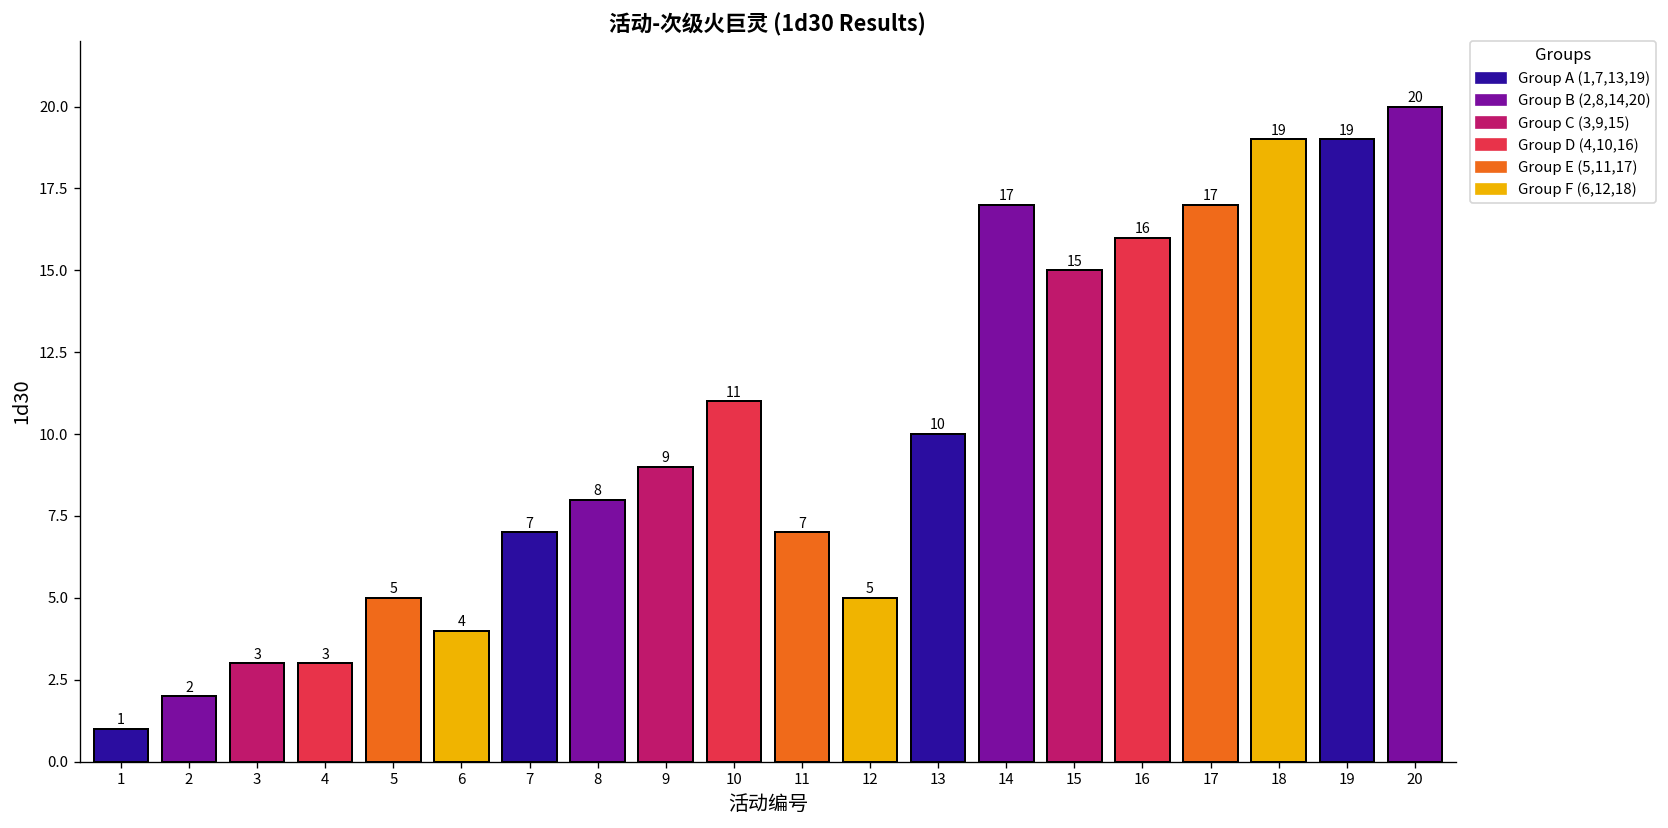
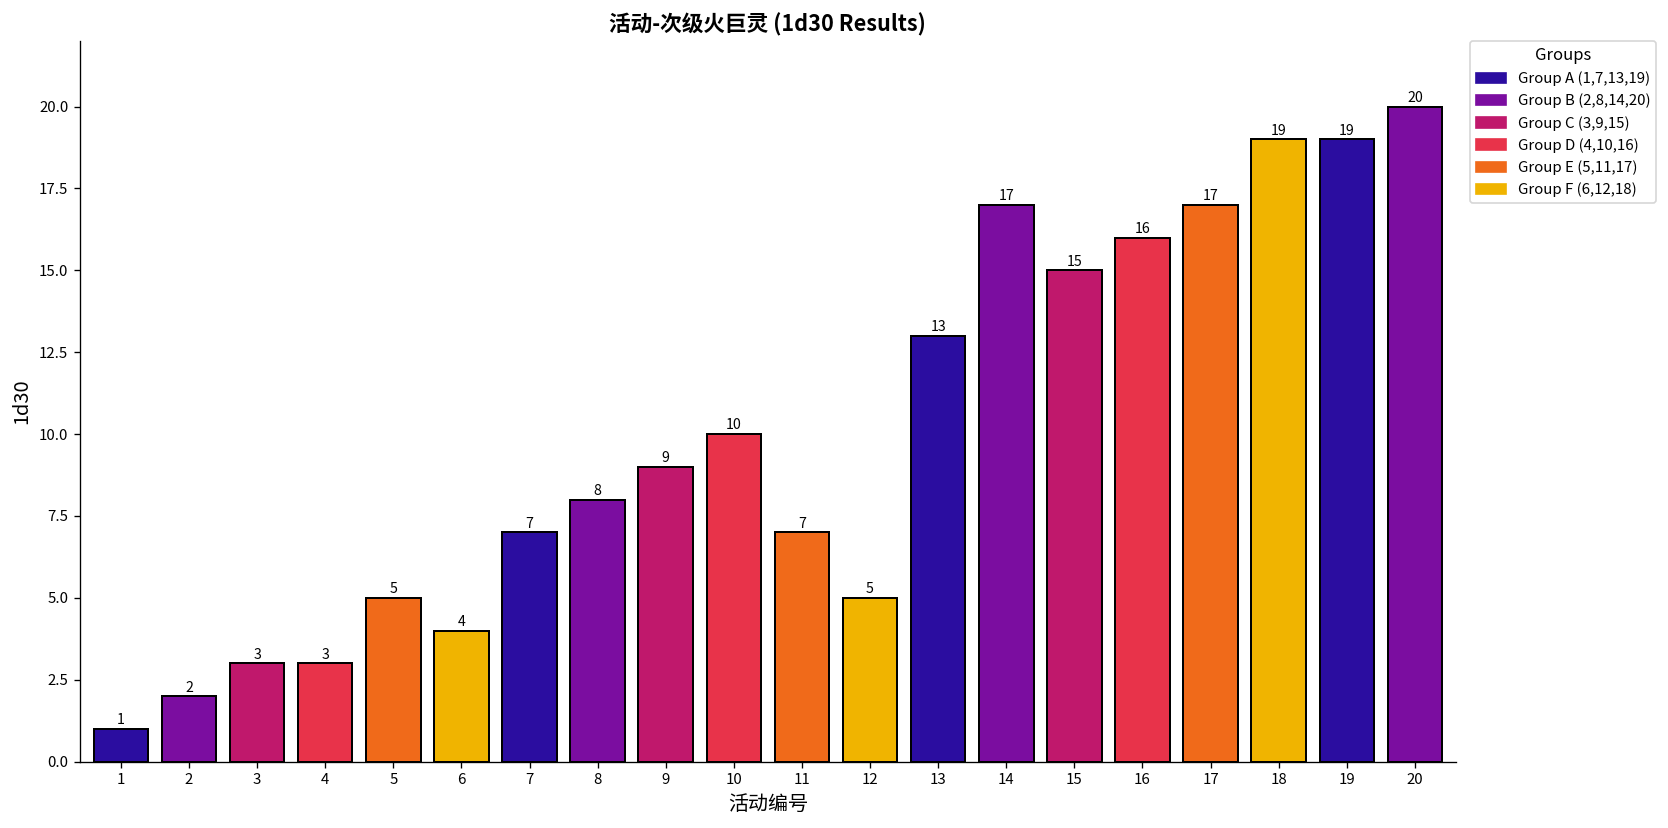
  {
    "1": 1,
    "2": 2,
    "3": 3,
    "4": 3,
    "5": 5,
    "6": 4,
    "7": 7,
    "8": 8,
    "9": 9,
-   "10": 11,
+   "10": 10,
    "11": 7,
    "12": 5,
-   "13": 10,
+   "13": 13,
    "14": 17,
    "15": 15,
    "16": 16,
    "17": 17,
    "18": 19,
    "19": 19,
    "20": 20
  }
